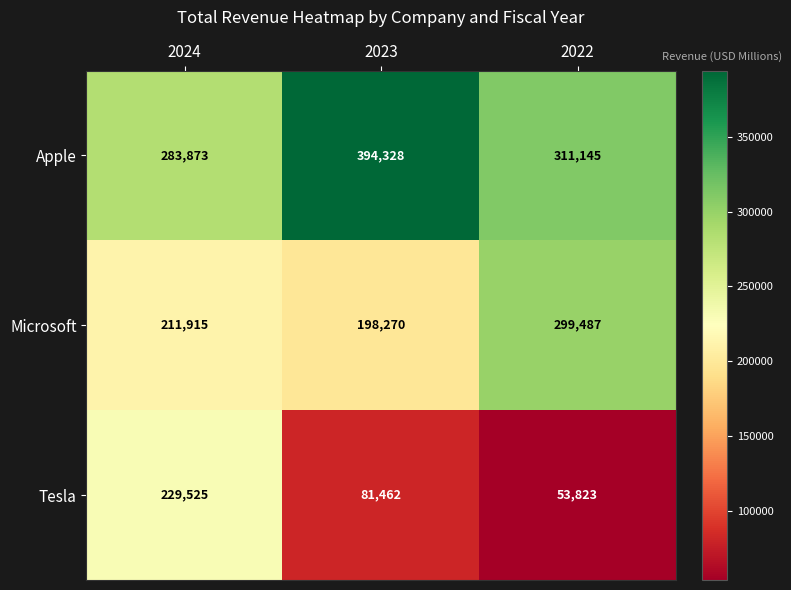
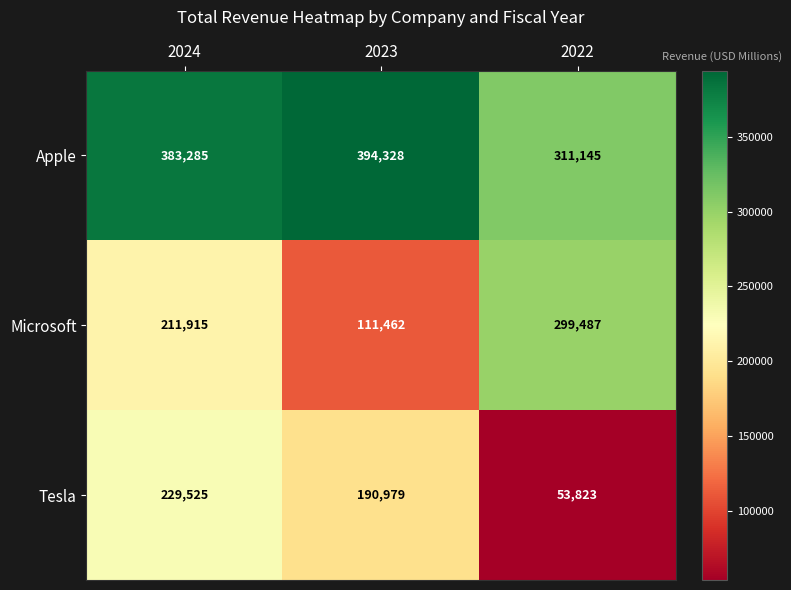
  {
    "Apple": {
-     "2024": "283,873",
+     "2024": "383,285",
      "2023": "394,328",
      "2022": "311,145"
    },
    "Microsoft": {
      "2024": "211,915",
-     "2023": "198,270",
+     "2023": "111,462",
      "2022": "299,487"
    },
    "Tesla": {
      "2024": "229,525",
-     "2023": "81,462",
+     "2023": "190,979",
      "2022": "53,823"
    }
  }
